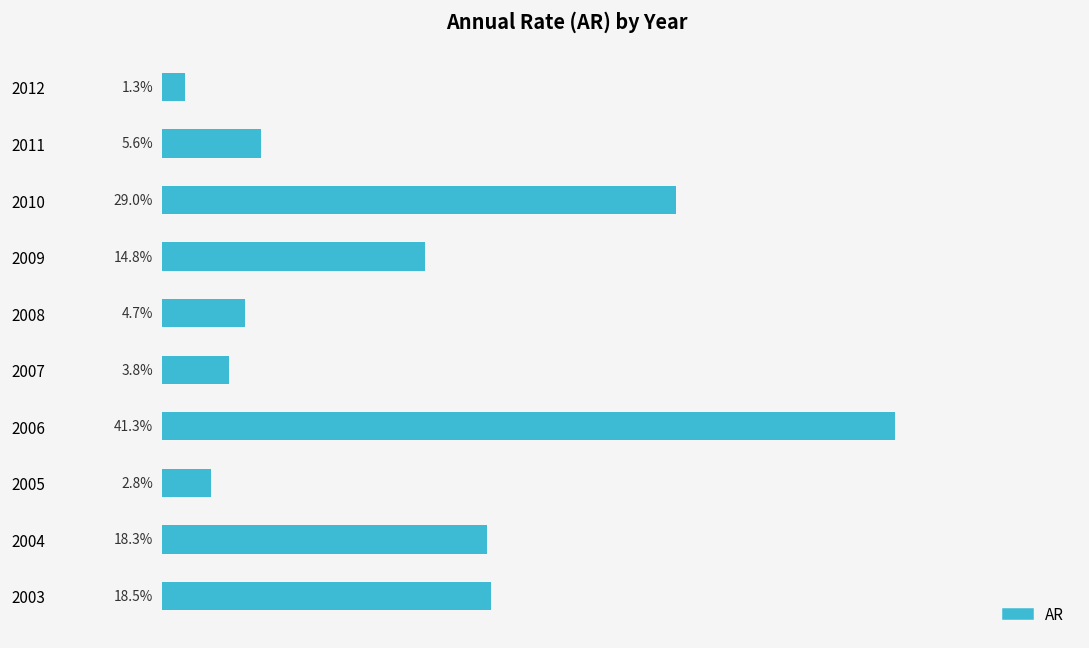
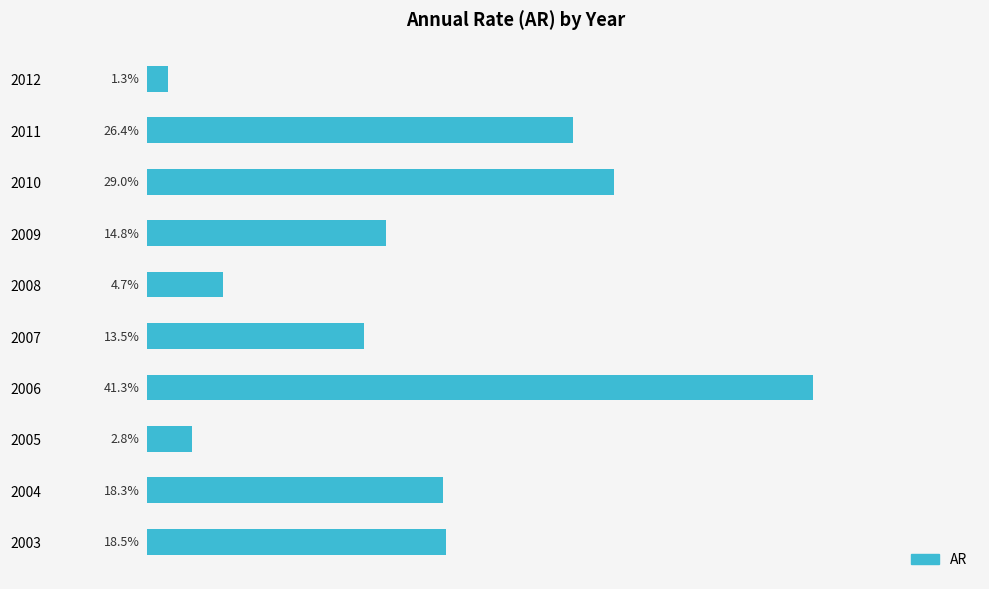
  {
-   "2011": "5.6%",
-   "2007": "3.8%"
+   "2011": "26.4%",
+   "2007": "13.5%"
  }
